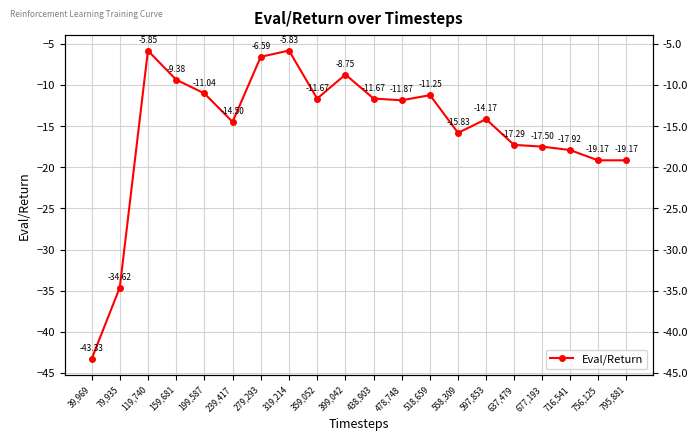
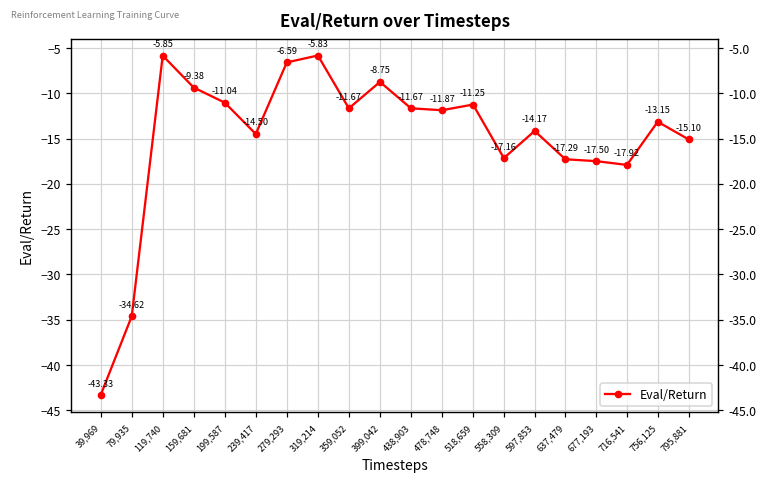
  {
    "39,969": -43.33,
    "79,935": -34.62,
    "119,740": -5.85,
    "159,681": -9.38,
    "199,587": -11.04,
    "239,417": -14.50,
    "279,293": -6.59,
    "319,214": -5.83,
    "359,052": -11.67,
    "399,042": -8.75,
    "438,903": -11.67,
    "478,748": -11.87,
    "518,659": -11.25,
-   "558,309": -15.83,
+   "558,309": -17.16,
    "597,853": -14.17,
    "637,479": -17.29,
    "677,193": -17.50,
    "716,541": -17.92,
-   "756,125": -19.17,
-   "795,881": -19.17
+   "756,125": -13.15,
+   "795,881": -15.10
  }
